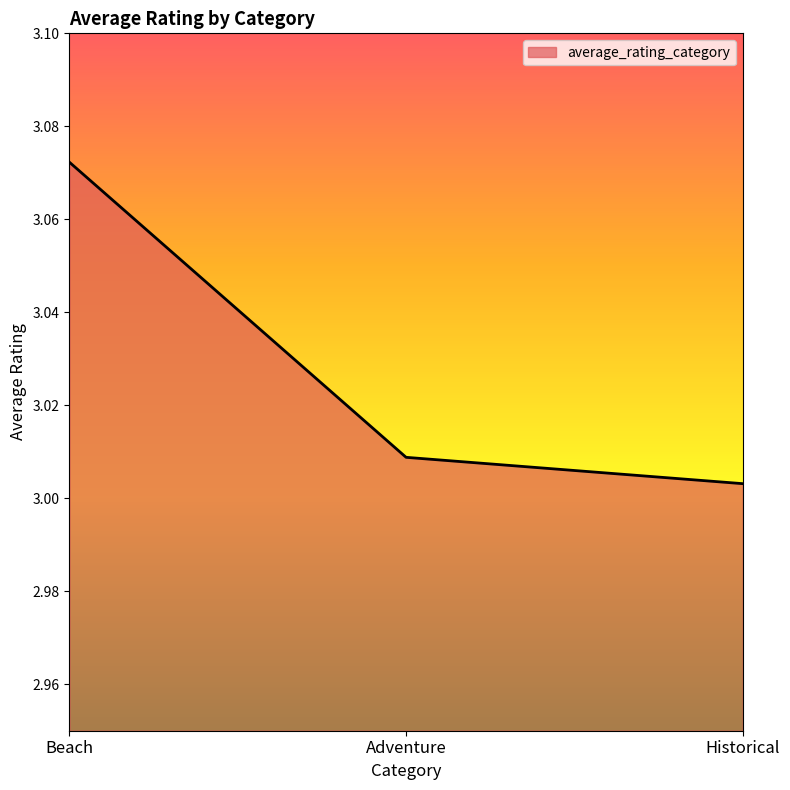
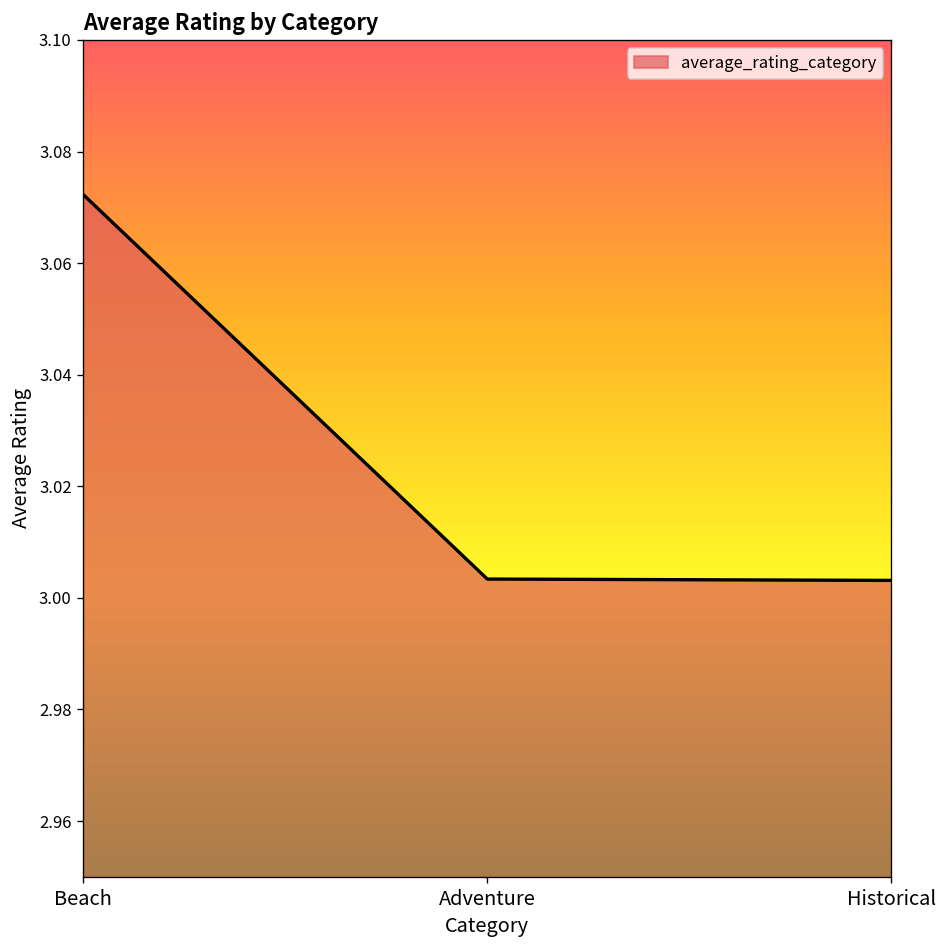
  {
    "Beach": 3.072,
-   "Adventure": 3.009,
+   "Adventure": 3.003,
    "Historical": 3.003
  }
